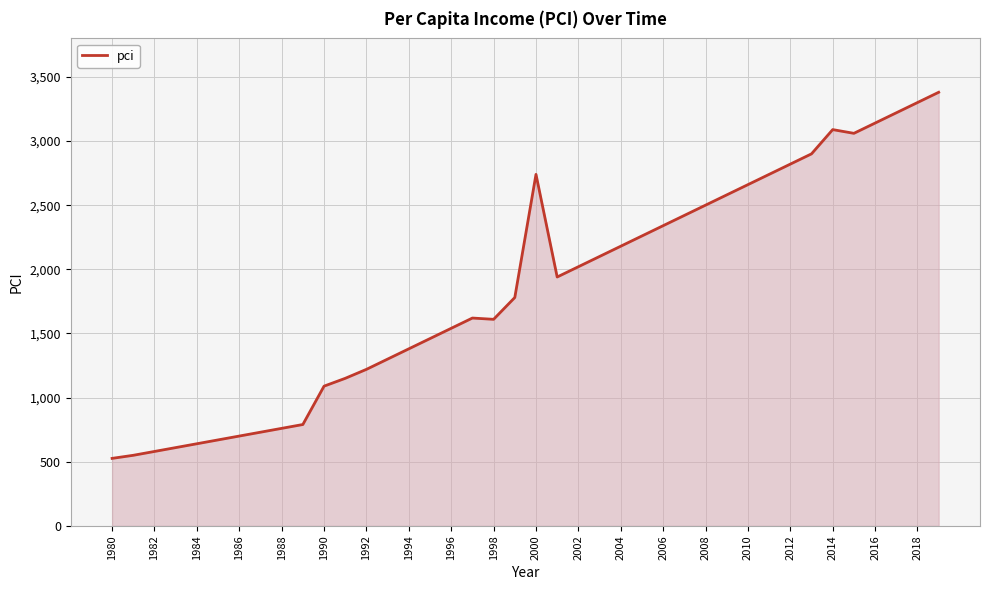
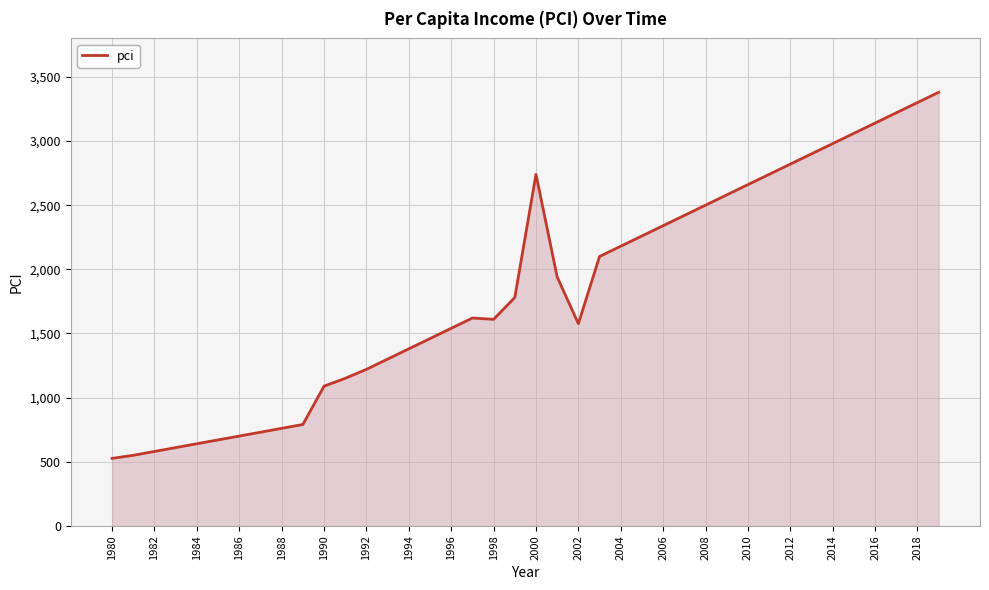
  {
    "1980": "530",
    "1982": "580",
    "1984": "640",
    "1986": "700",
    "1988": "760",
    "1990": "1,090",
    "1992": "1,220",
    "1994": "1,380",
    "1996": "1,540",
    "1998": "1,610",
    "2000": "2,740",
-   "2002": "2,020",
+   "2002": "1,580",
    "2004": "2,180",
    "2006": "2,340",
    "2008": "2,500",
    "2010": "2,660",
    "2012": "2,820",
-   "2014": "3,090",
+   "2014": "2,980",
    "2016": "3,140",
    "2018": "3,300"
  }
